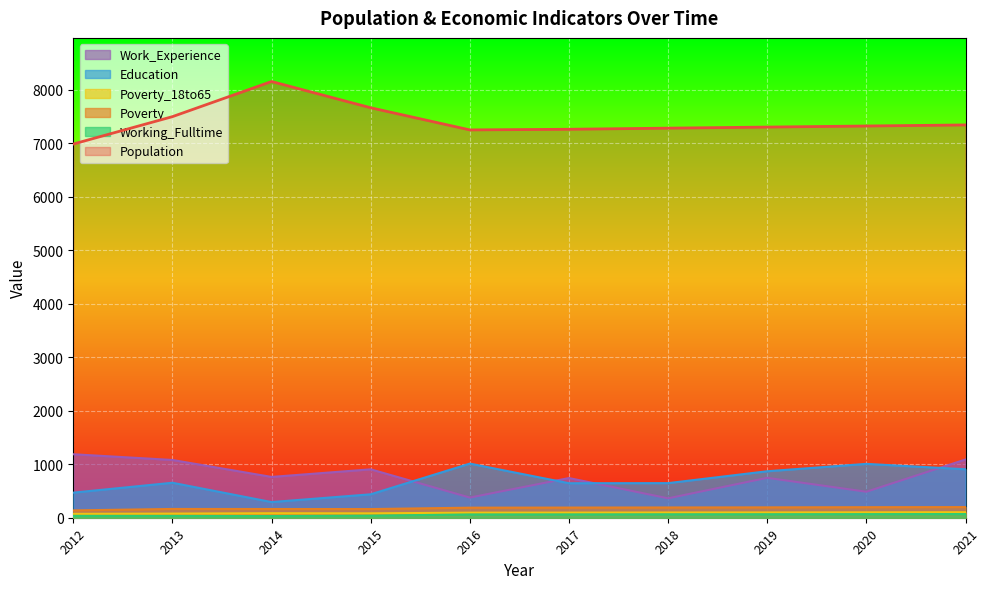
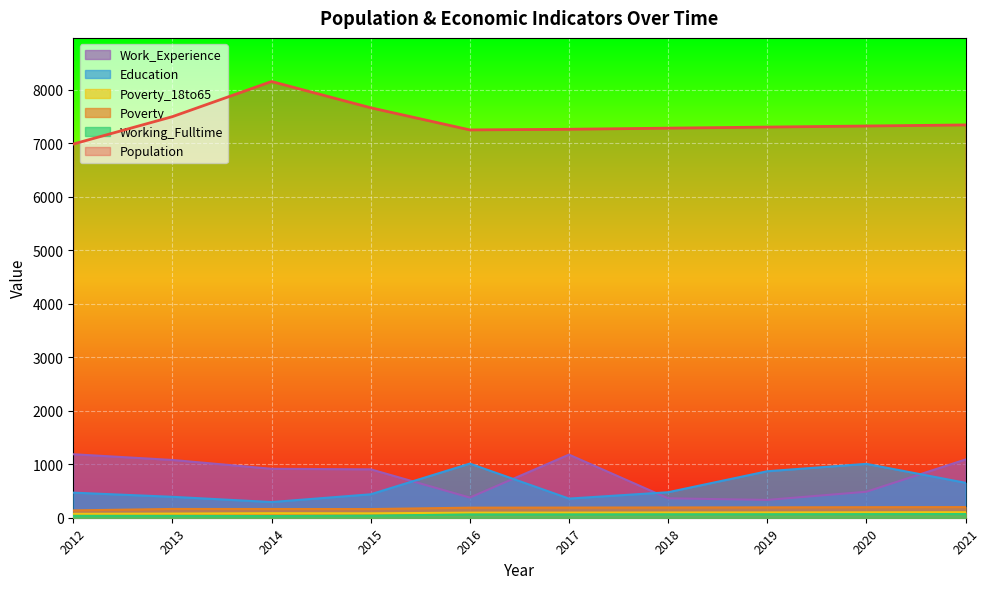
  {
    "Work_Experience": {
      "2012": 1200,
      "2013": 1100,
-     "2014": 800,
+     "2014": 900,
      "2015": 900,
      "2016": 400,
-     "2017": 700,
+     "2017": 1200,
      "2018": 400,
-     "2019": 700,
+     "2019": 300,
      "2020": 500,
      "2021": 1100
    },
    "Education": {
      "2012": 500,
-     "2013": 700,
+     "2013": 400,
      "2014": 300,
      "2015": 400,
      "2016": 1000,
-     "2017": 600,
-     "2018": 600,
+     "2017": 400,
+     "2018": 500,
      "2019": 900,
      "2020": 1000,
-     "2021": 900
+     "2021": 700
    },
    "Poverty_18to65": {
      "2014": 100
    },
    "Working_Fulltime": {
      "2014": 0
    }
  }
